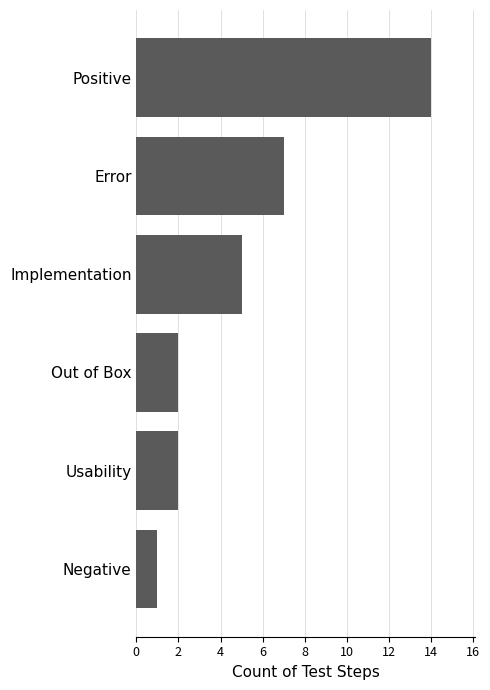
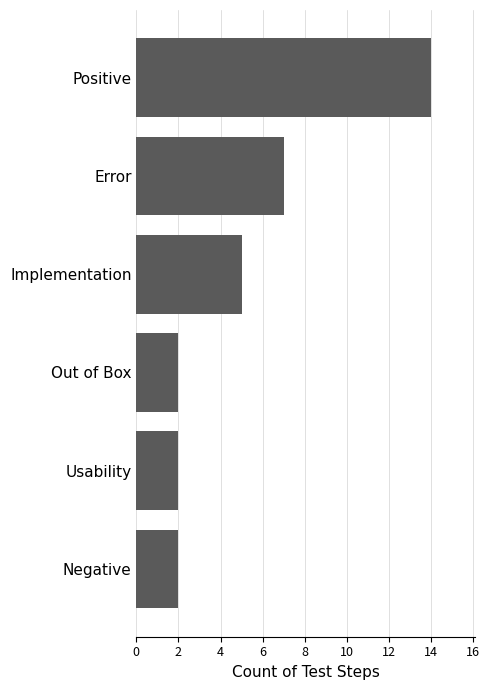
  {
    "Positive": 14,
    "Error": 7,
    "Implementation": 5,
    "Out of Box": 2,
    "Usability": 2,
-   "Negative": 1
+   "Negative": 2
  }
